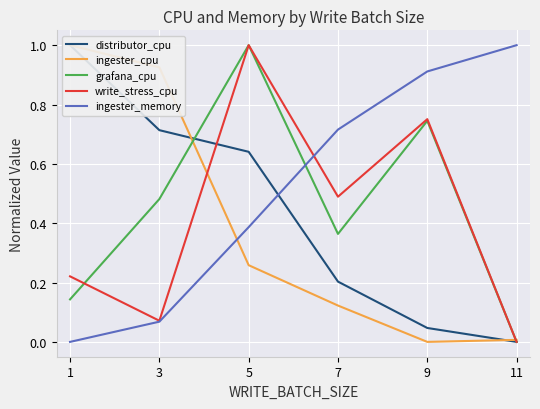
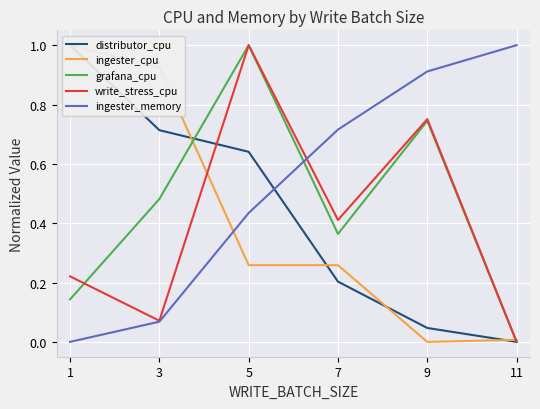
  {
    "distributor_cpu": {
      "3": 0.71,
      "5": 0.64,
      "7": 0.20,
      "9": 0.05
    },
    "ingester_cpu": {
      "5": 0.26,
-     "7": 0.12,
+     "7": 0.26,
      "9": 0.00
    },
    "grafana_cpu": {
      "1": 0.14,
      "3": 0.48,
      "7": 0.36
    },
    "write_stress_cpu": {
      "1": 0.22,
-     "7": 0.49
+     "7": 0.41
    },
    "ingester_memory": {
      "1": 0.00,
-     "5": 0.39,
+     "5": 0.43,
      "7": 0.72,
      "9": 0.91,
      "11": 1.00
    }
  }
